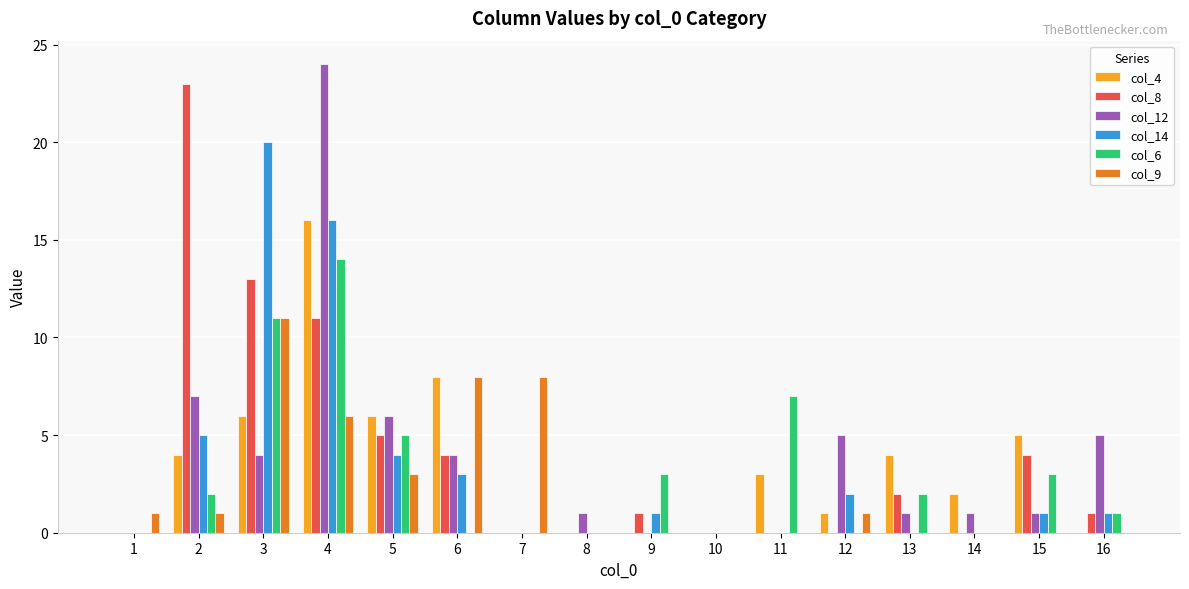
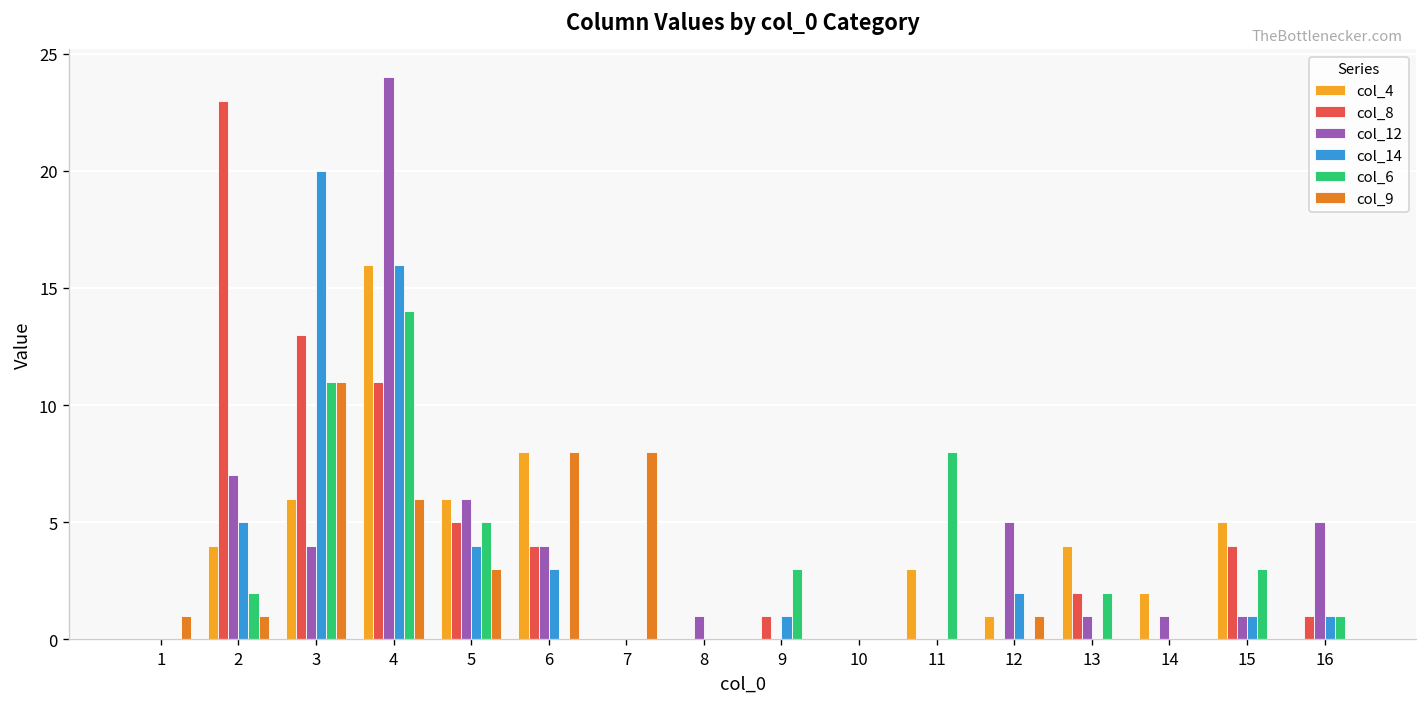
  {
    "col_12": {
      "1": 0,
      "2": 7,
      "3": 4,
      "4": 24,
      "5": 6,
      "6": 4,
      "7": 0,
      "8": 1,
      "9": 0,
      "10": 0,
      "11": 0,
      "12": 5,
      "13": 1,
      "14": 1,
      "15": 1,
      "16": 5
    },
    "col_14": {
      "1": 0,
      "2": 5,
      "3": 20,
      "4": 16,
      "5": 4,
      "6": 3,
      "7": 0,
      "8": 0,
      "9": 1,
      "10": 0,
      "11": 0,
      "12": 2,
      "13": 0,
      "14": 0,
      "15": 1,
      "16": 1
    },
    "col_6": {
      "1": 0,
      "2": 2,
      "3": 11,
      "4": 14,
      "5": 5,
      "6": 0,
      "7": 0,
      "8": 0,
      "9": 3,
      "10": 0,
-     "11": 7,
+     "11": 8,
      "12": 0,
      "13": 2,
      "14": 0,
      "15": 3,
      "16": 1
    }
  }
